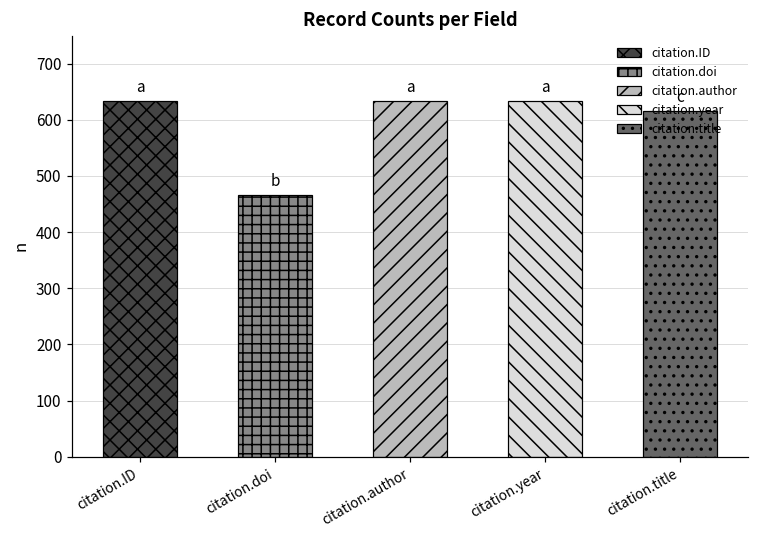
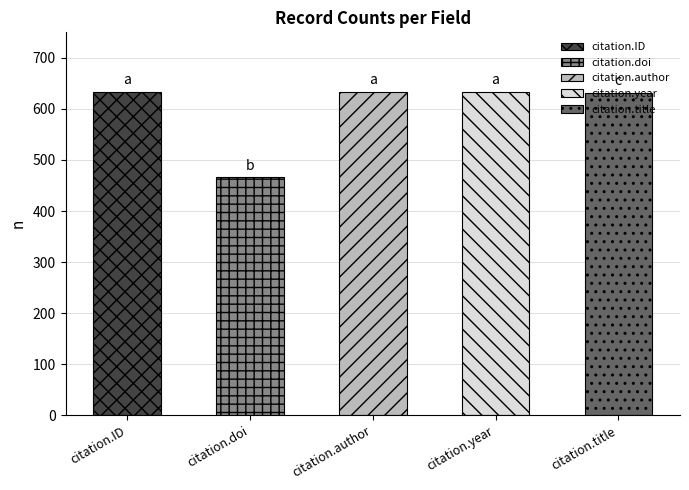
  {
    "citation.ID": 630,
    "citation.doi": 470,
    "citation.author": 630,
    "citation.year": 630,
-   "citation.title": 620
+   "citation.title": 630
  }
